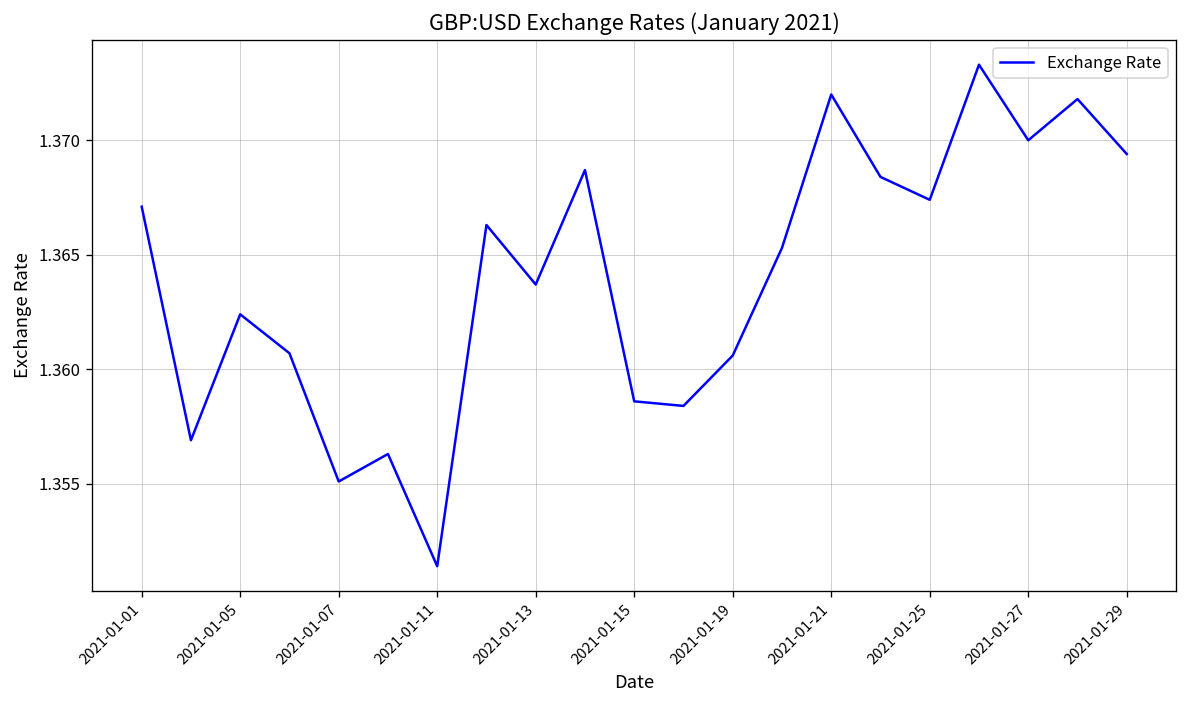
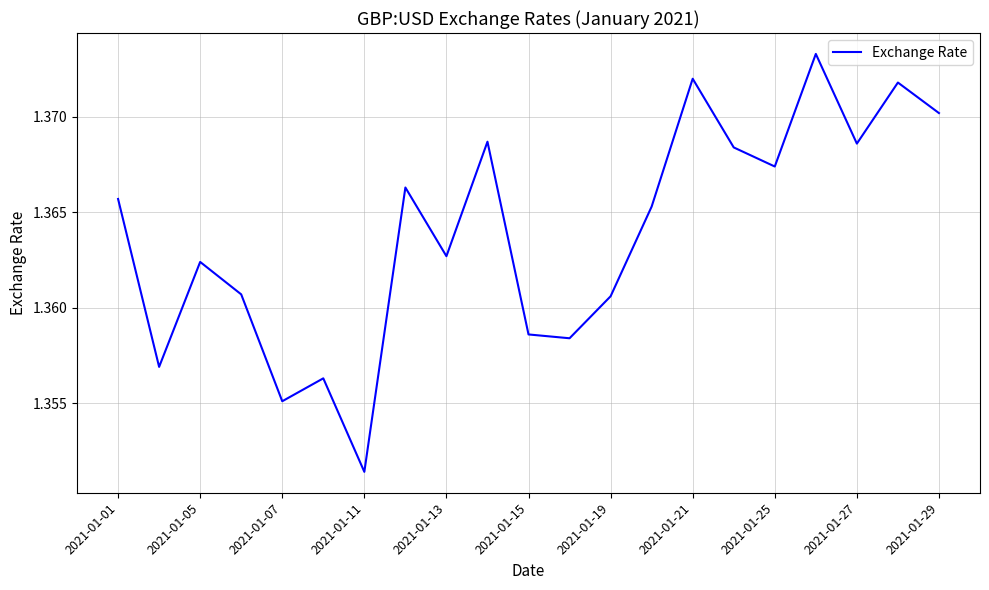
  {
-   "2021-01-01": 1.3671,
+   "2021-01-01": 1.3657,
    "2021-01-05": 1.3624,
    "2021-01-07": 1.3551,
    "2021-01-11": 1.3514,
-   "2021-01-13": 1.3637,
+   "2021-01-13": 1.3627,
    "2021-01-15": 1.3586,
    "2021-01-19": 1.3606,
    "2021-01-21": 1.3720,
    "2021-01-25": 1.3674,
-   "2021-01-27": 1.3700,
-   "2021-01-29": 1.3694
+   "2021-01-27": 1.3686,
+   "2021-01-29": 1.3702
  }
